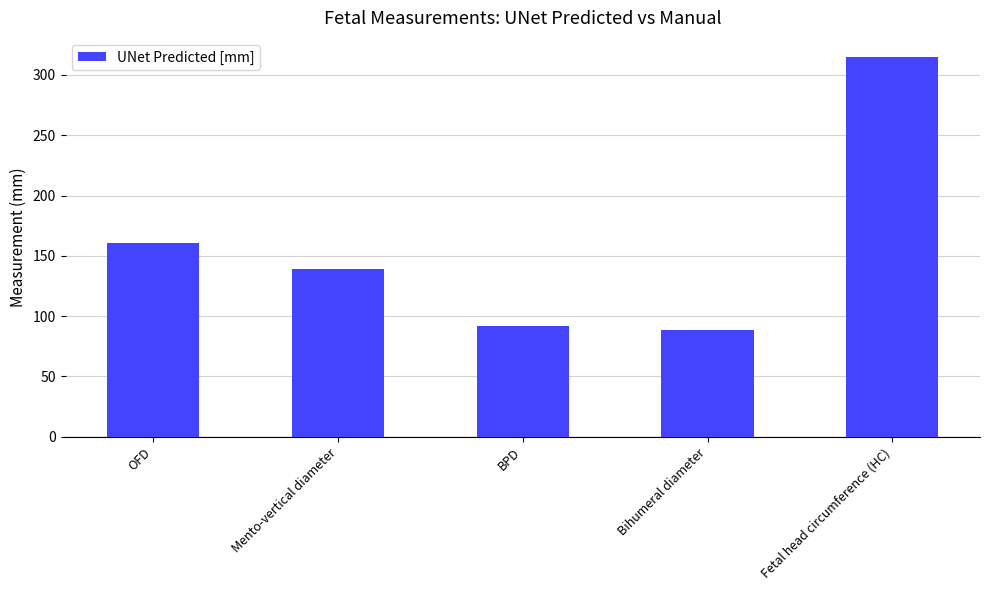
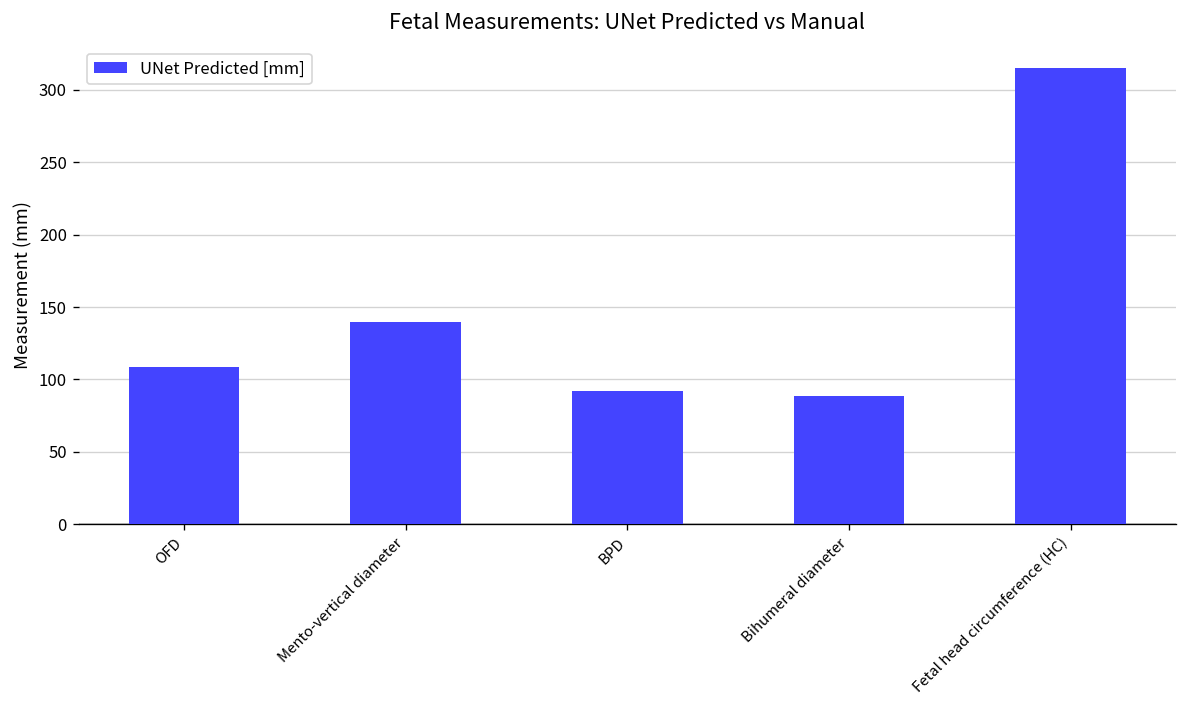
  {
-   "OFD": 161,
+   "OFD": 108,
    "Mento-vertical diameter": 139,
    "BPD": 92,
    "Bihumeral diameter": 89,
    "Fetal head circumference (HC)": 315
  }
